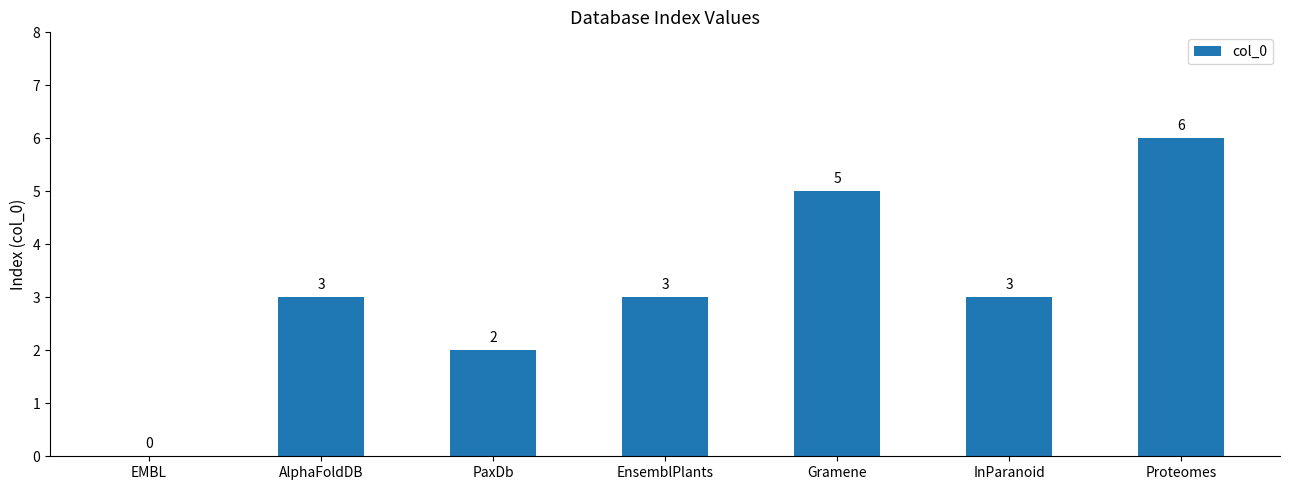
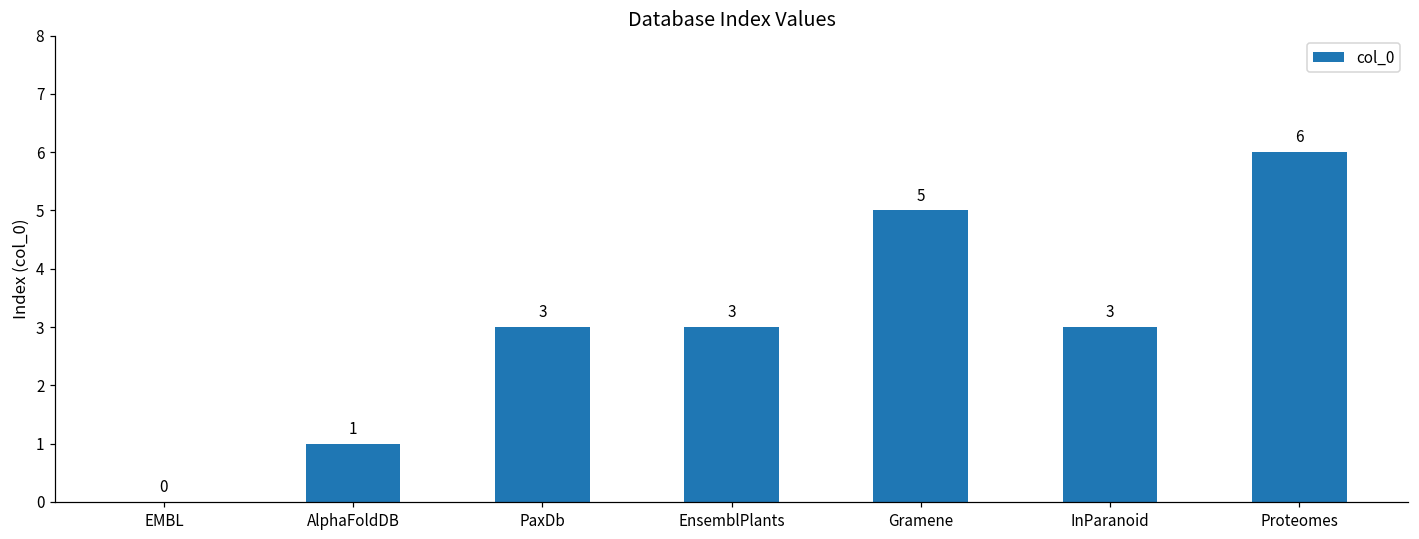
  {
    "EMBL": 0,
-   "AlphaFoldDB": 3,
-   "PaxDb": 2,
+   "AlphaFoldDB": 1,
+   "PaxDb": 3,
    "EnsemblPlants": 3,
    "Gramene": 5,
    "InParanoid": 3,
    "Proteomes": 6
  }
